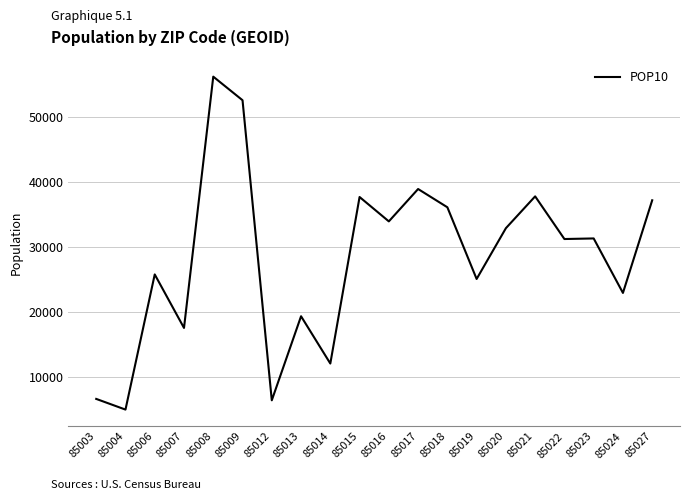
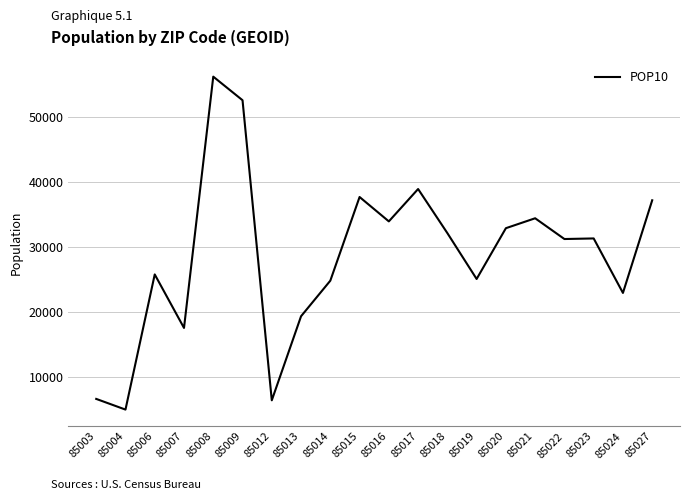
  {
    "85003": 7000,
    "85004": 5000,
    "85006": 26000,
    "85007": 18000,
    "85008": 56000,
    "85009": 53000,
    "85012": 6000,
    "85013": 19000,
-   "85014": 12000,
+   "85014": 25000,
    "85015": 38000,
    "85016": 34000,
    "85017": 39000,
-   "85018": 36000,
+   "85018": 32000,
    "85019": 25000,
    "85020": 33000,
-   "85021": 38000,
+   "85021": 34000,
    "85022": 31000,
    "85023": 31000,
    "85024": 23000,
    "85027": 37000
  }
